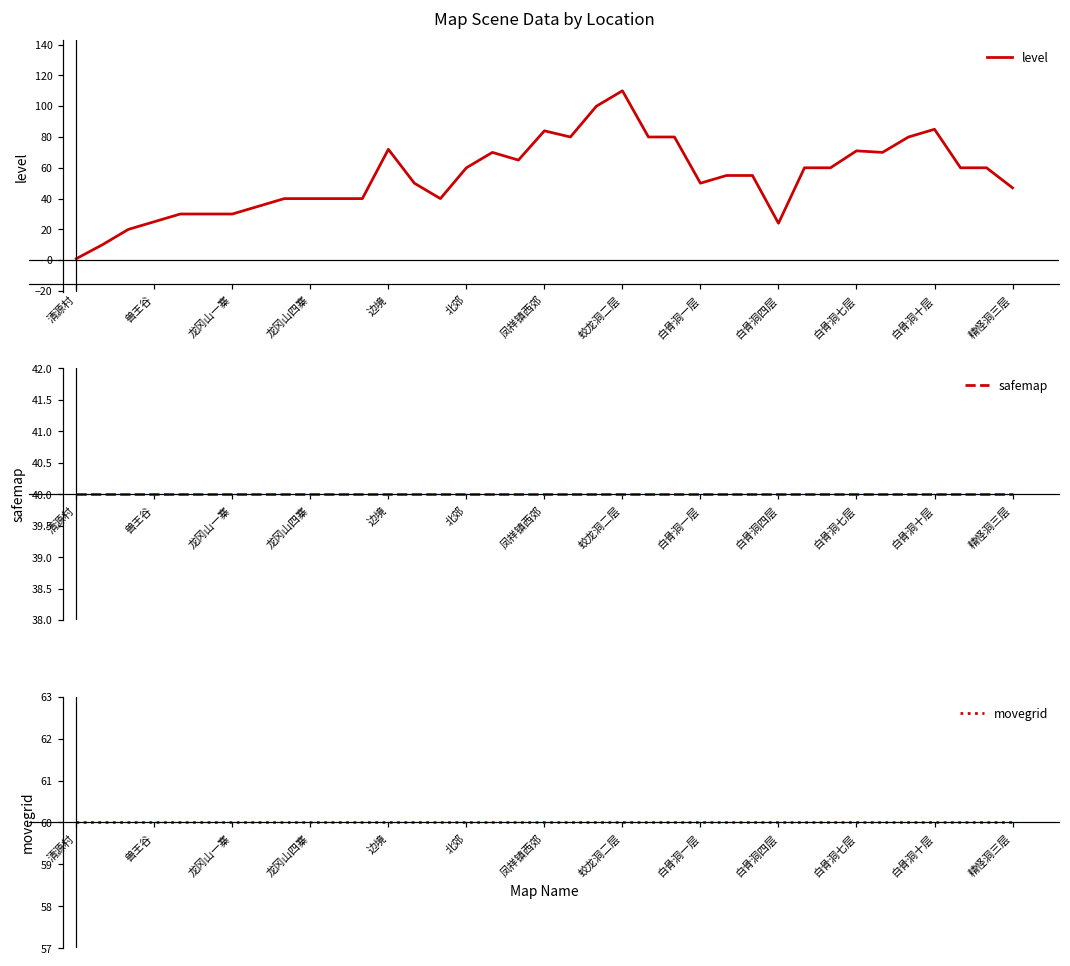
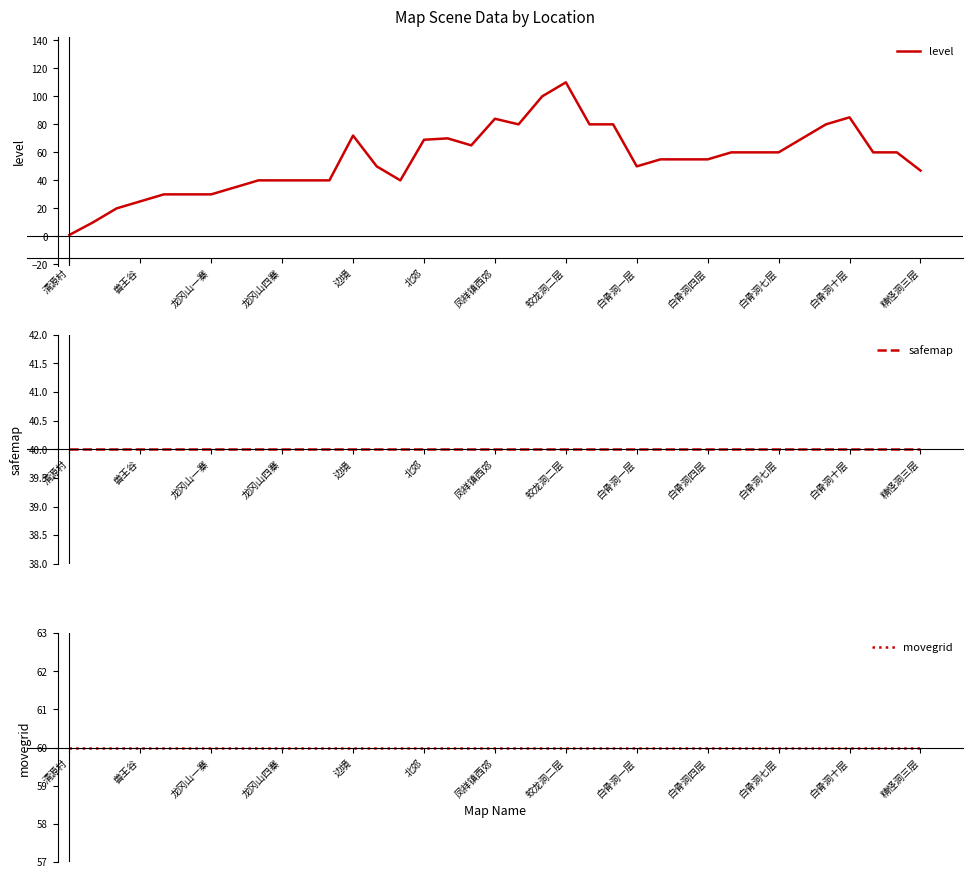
  {
    "Map Scene Data by Location": {
      "清源村": 1,
      "兽王谷": 25,
      "龙冈山一寨": 30,
      "龙冈山四寨": 40,
      "边境": 72,
-     "北郊": 60,
+     "北郊": 69,
      "凤祥镇西郊": 84,
      "蛟龙洞二层": 110,
      "白骨洞一层": 50,
-     "白骨洞四层": 24,
-     "白骨洞七层": 71,
+     "白骨洞四层": 55,
+     "白骨洞七层": 60,
      "白骨洞十层": 85,
      "精怪洞三层": 47
    }
  }
